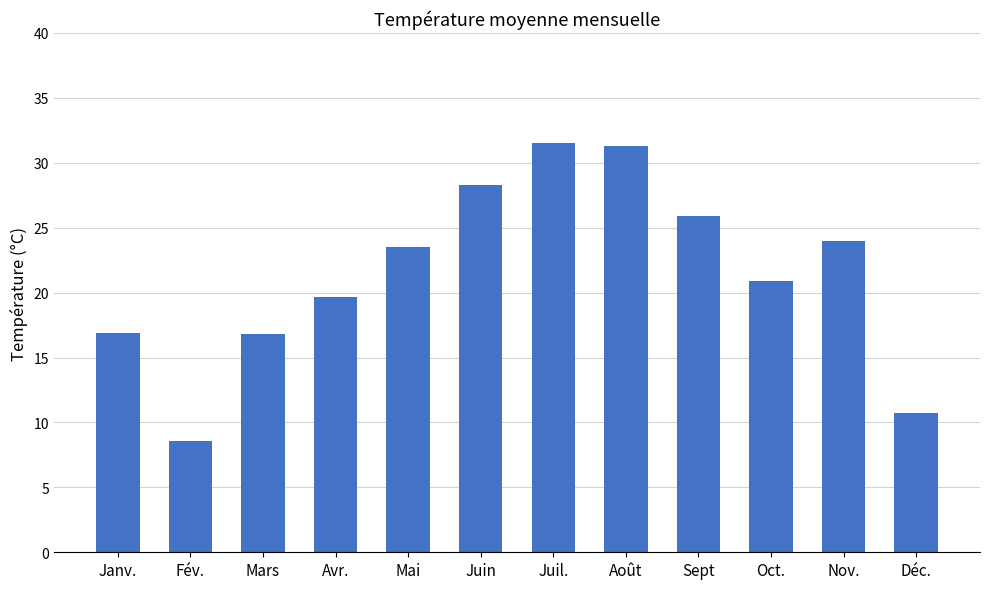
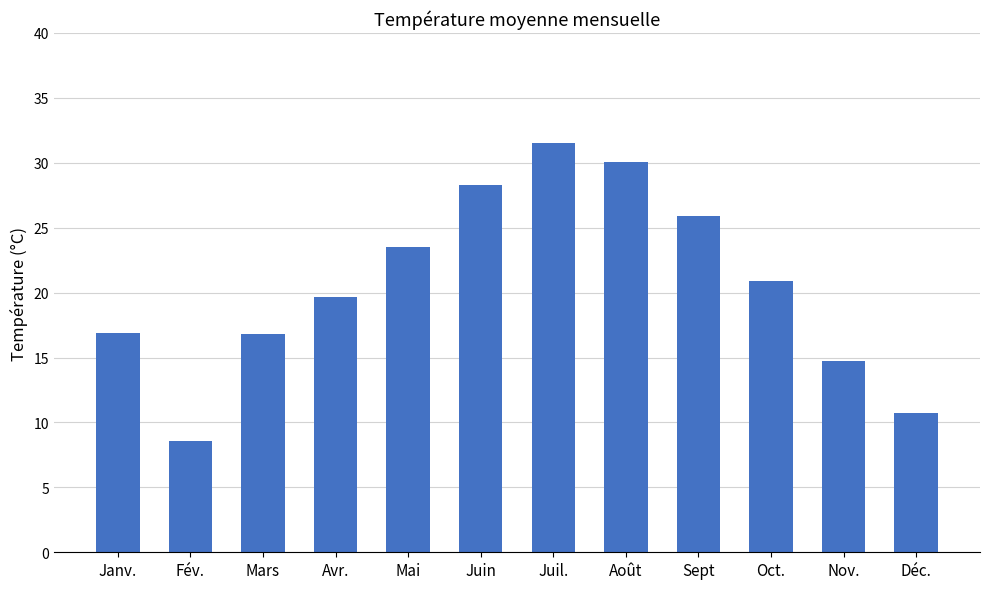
  {
    "Janv.": 16.9,
    "Fév.": 8.6,
    "Mars": 16.8,
    "Avr.": 19.7,
    "Mai": 23.5,
    "Juin": 28.3,
    "Juil.": 31.5,
-   "Août": 31.3,
+   "Août": 30.1,
    "Sept": 25.9,
    "Oct.": 20.9,
-   "Nov.": 24.0,
+   "Nov.": 14.7,
    "Déc.": 10.7
  }
